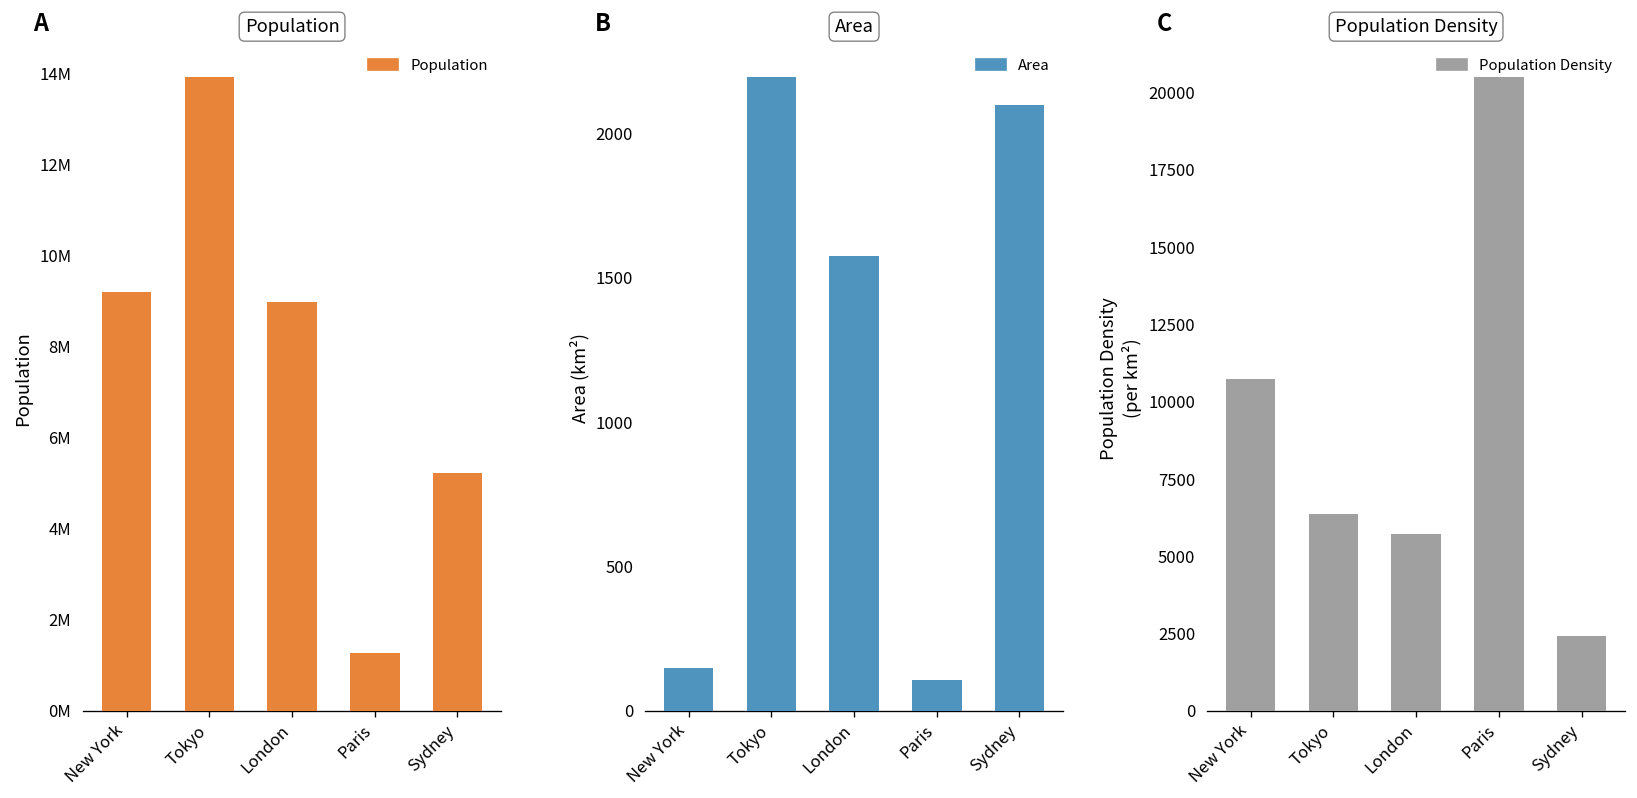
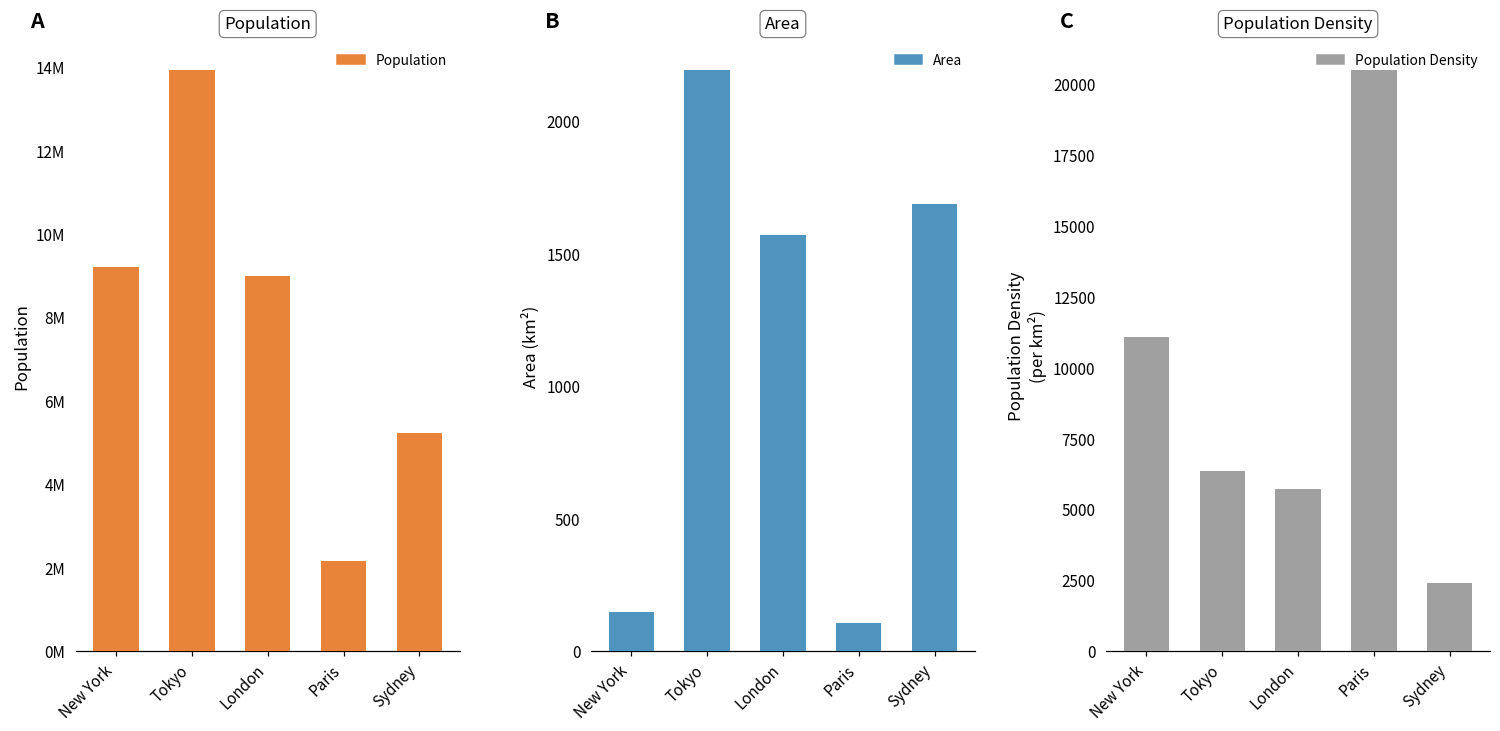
  {
    "Population": {
      "New York": 9200000,
      "Tokyo": 13900000,
      "London": 9000000,
-     "Paris": 1300000,
+     "Paris": 2200000,
      "Sydney": 5200000
    },
    "Area": {
      "New York": 150,
      "Tokyo": 2190,
      "London": 1570,
      "Paris": 110,
-     "Sydney": 2100
+     "Sydney": 1690
    },
    "Population Density": {
-     "New York": 10700,
+     "New York": 11100,
      "Tokyo": 6300,
      "London": 5700,
      "Paris": 20500,
      "Sydney": 2400
    }
  }
